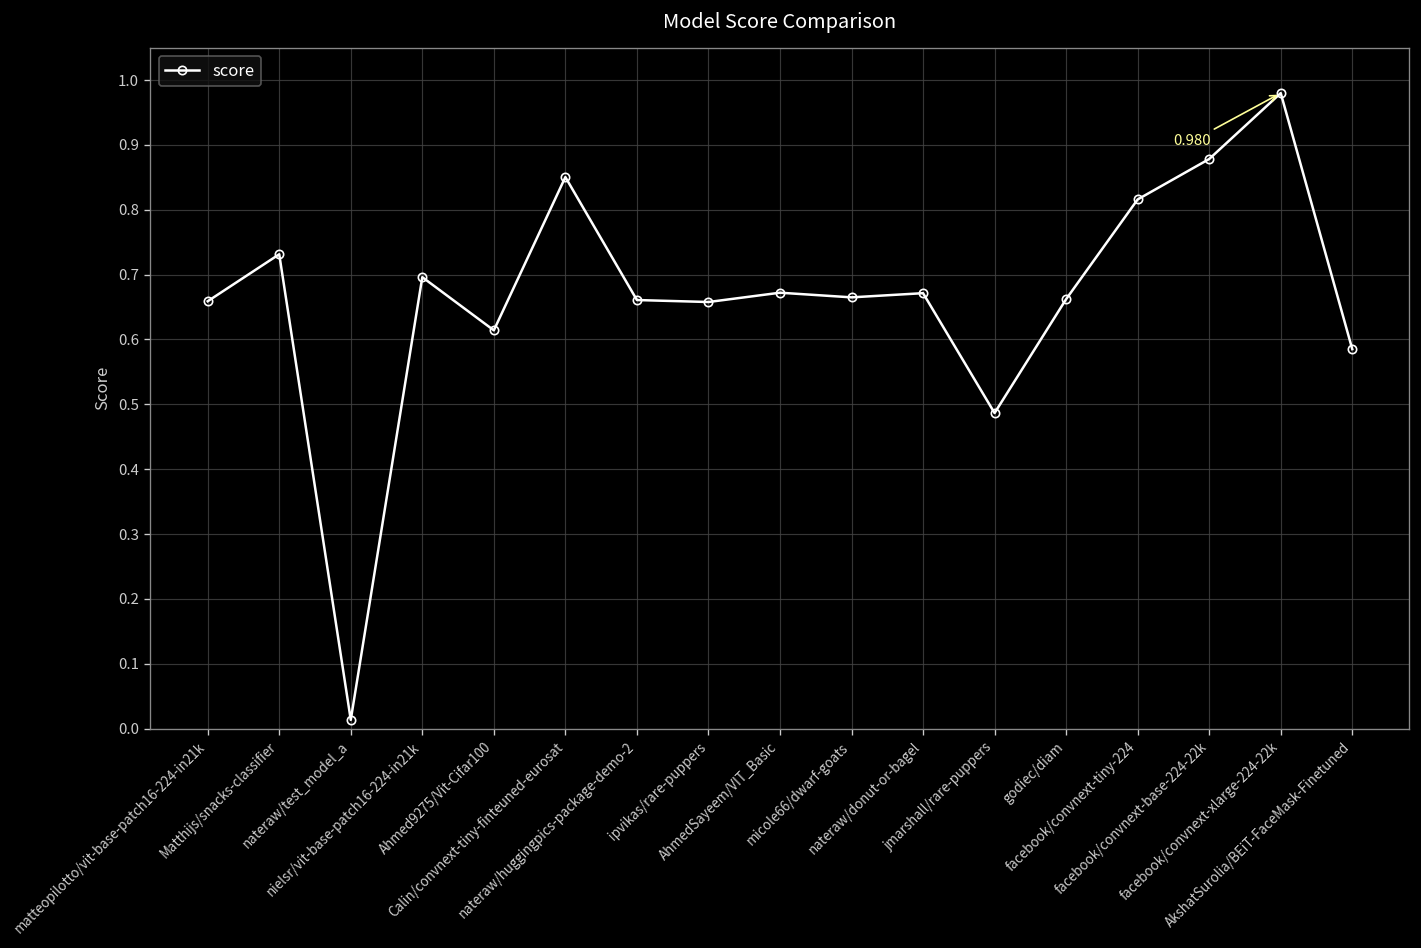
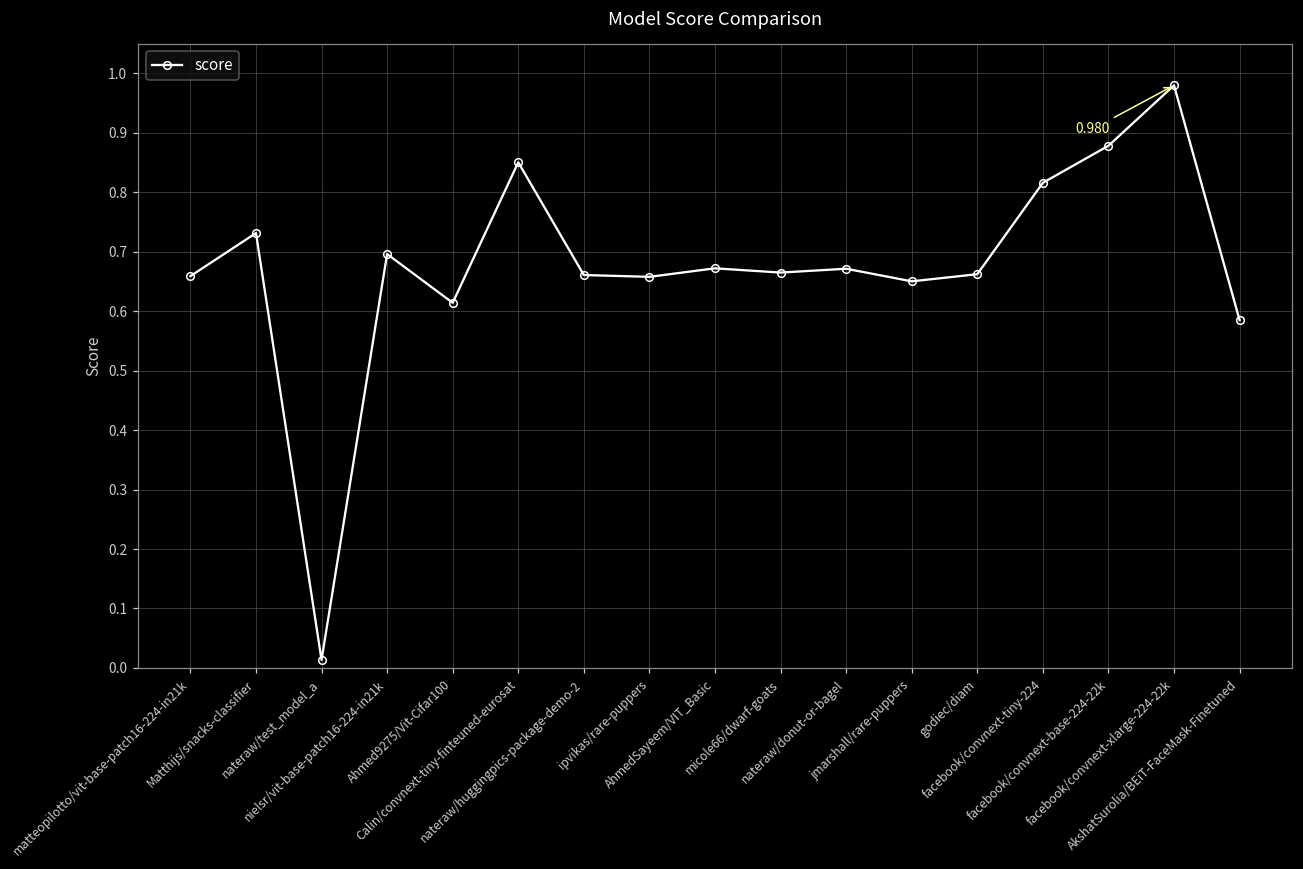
  {
    "matteopilotto/vit-base-patch16-224-in21k": 0.66,
    "Matthijs/snacks-classifier": 0.73,
    "nateraw/test_model_a": 0.01,
    "nielsr/vit-base-patch16-224-in21k": 0.70,
    "Ahmed9275/Vit-Cifar100": 0.61,
    "Calin/convnext-tiny-finteuned-eurosat": 0.85,
    "nateraw/huggingpics-package-demo-2": 0.66,
    "ipvikas/rare-puppers": 0.66,
    "AhmedSayeem/VIT_Basic": 0.67,
    "micole66/dwarf-goats": 0.66,
    "nateraw/donut-or-bagel": 0.67,
-   "jmarshall/rare-puppers": 0.49,
+   "jmarshall/rare-puppers": 0.65,
    "godiec/diam": 0.66,
    "facebook/convnext-tiny-224": 0.82,
    "facebook/convnext-base-224-22k": 0.88,
    "AkshatSurolia/BEiT-FaceMask-Finetuned": 0.59
  }
